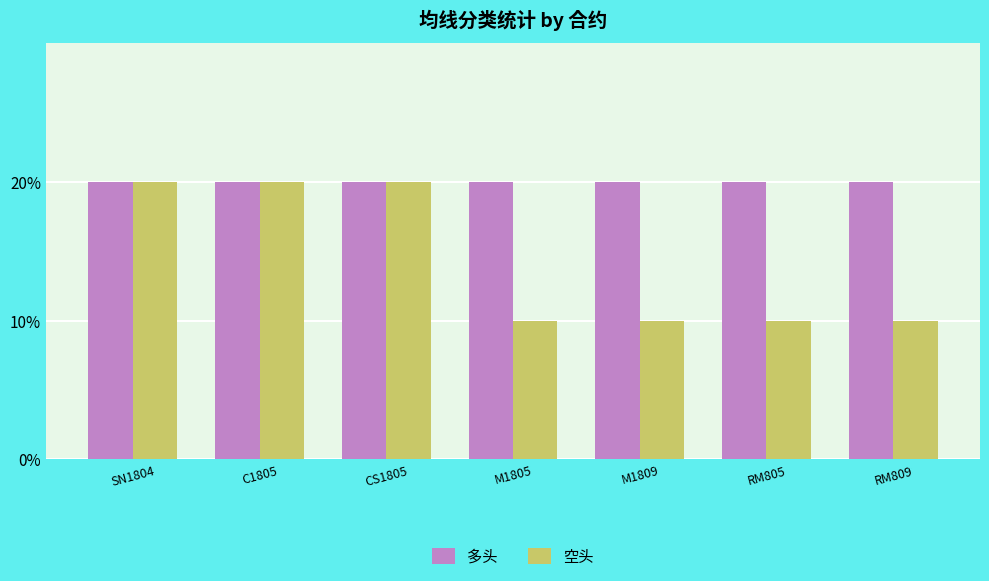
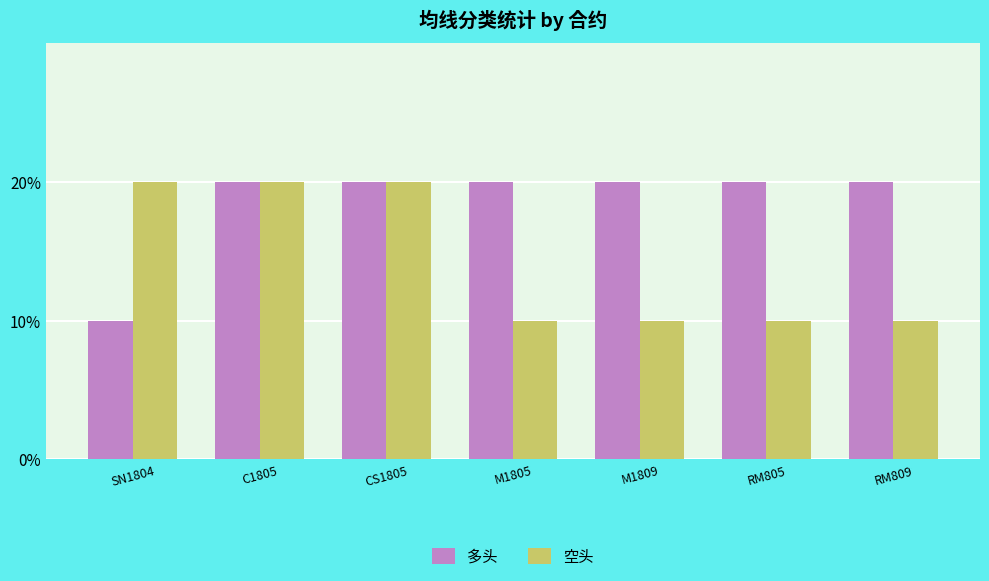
  {
    "多头": {
-     "SN1804": "20.0%",
+     "SN1804": "10.0%",
      "C1805": "20.0%",
      "CS1805": "20.0%",
      "M1805": "20.0%",
      "M1809": "20.0%",
      "RM805": "20.0%",
      "RM809": "20.0%"
    },
    "空头": {
      "SN1804": "20.0%",
      "C1805": "20.0%",
      "CS1805": "20.0%",
      "M1805": "10.0%",
      "M1809": "10.0%",
      "RM805": "10.0%",
      "RM809": "10.0%"
    }
  }
